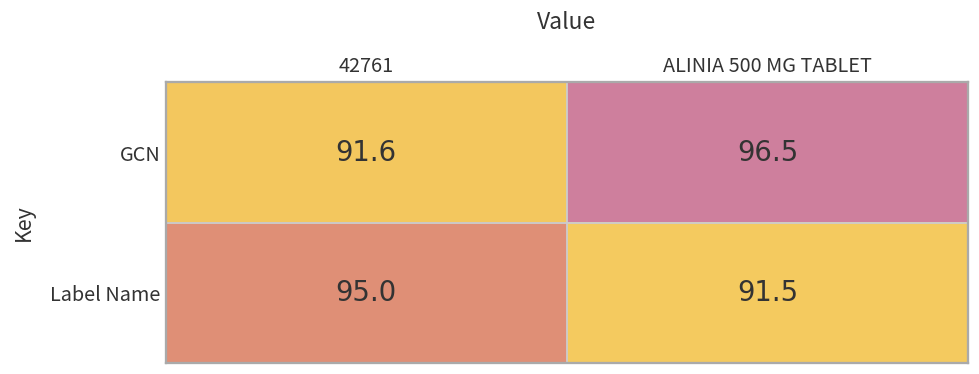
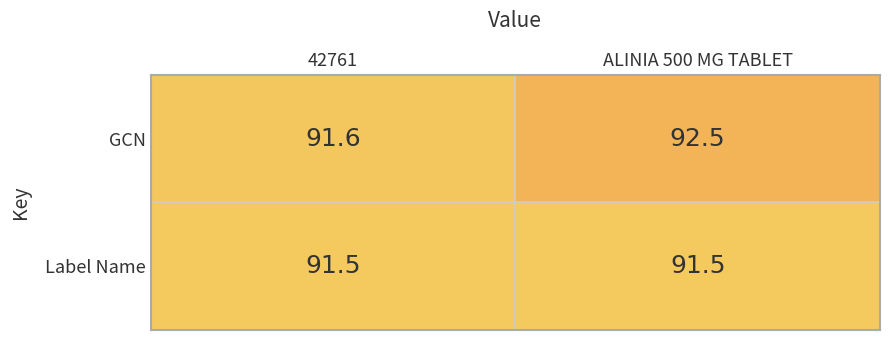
  {
    "GCN": {
      "42761": 91.6,
-     "ALINIA 500 MG TABLET": 96.5
+     "ALINIA 500 MG TABLET": 92.5
    },
    "Label Name": {
-     "42761": 95.0,
+     "42761": 91.5,
      "ALINIA 500 MG TABLET": 91.5
    }
  }
